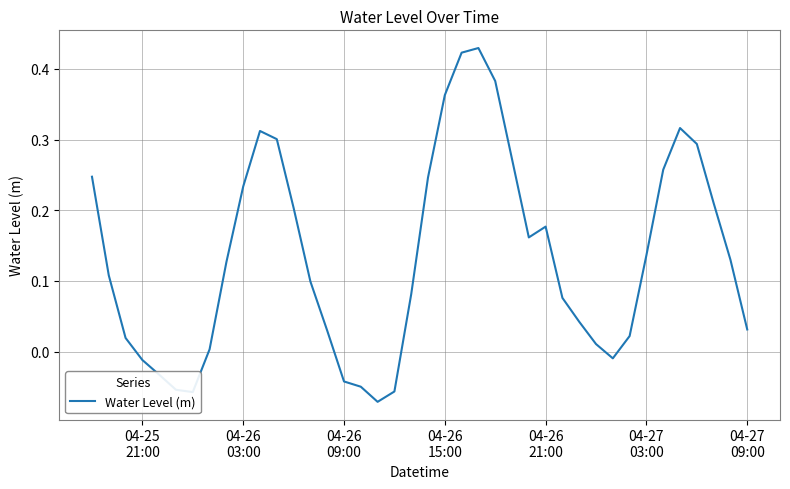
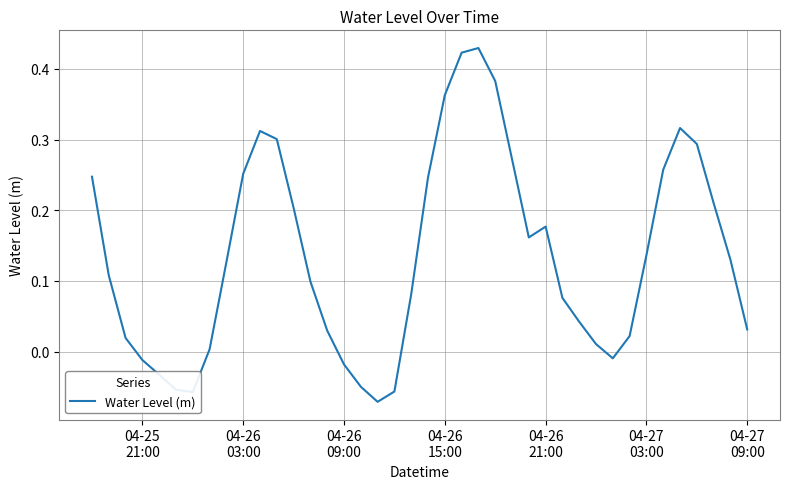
  {
    "04-25 21:00": -0.01,
-   "04-26 03:00": 0.23,
-   "04-26 09:00": -0.04,
+   "04-26 03:00": 0.25,
+   "04-26 09:00": -0.02,
    "04-26 15:00": 0.36,
    "04-26 21:00": 0.18,
    "04-27 03:00": 0.14,
    "04-27 09:00": 0.03
  }
